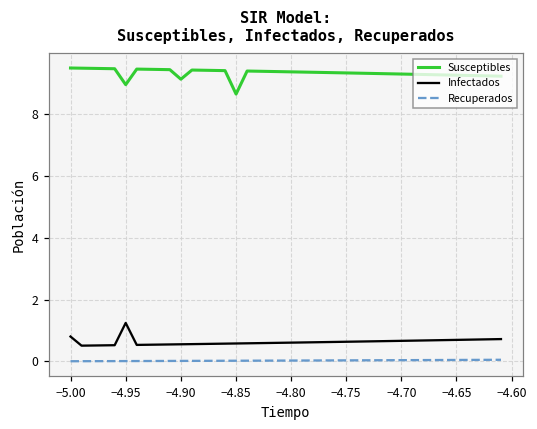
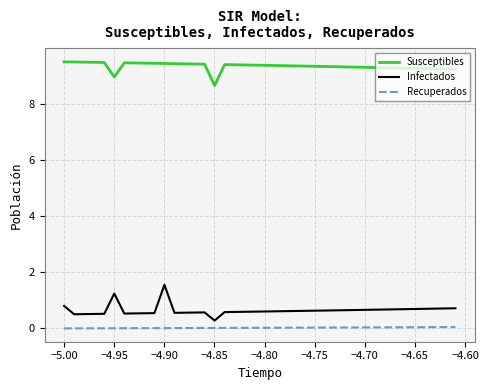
  {
    "Susceptibles": {
      "−5.00": 9.5,
      "−4.95": 9.0,
-     "−4.90": 9.1,
+     "−4.90": 9.4,
      "−4.85": 8.7
    },
    "Infectados": {
      "−5.00": 0.8,
      "−4.95": 1.2,
-     "−4.90": 0.5,
-     "−4.85": 0.6
+     "−4.90": 1.6,
+     "−4.85": 0.3
    },
    "Recuperados": {
      "−5.00": 0.0,
      "−4.95": 0.0,
      "−4.90": 0.0,
      "−4.85": 0.0
    }
  }
